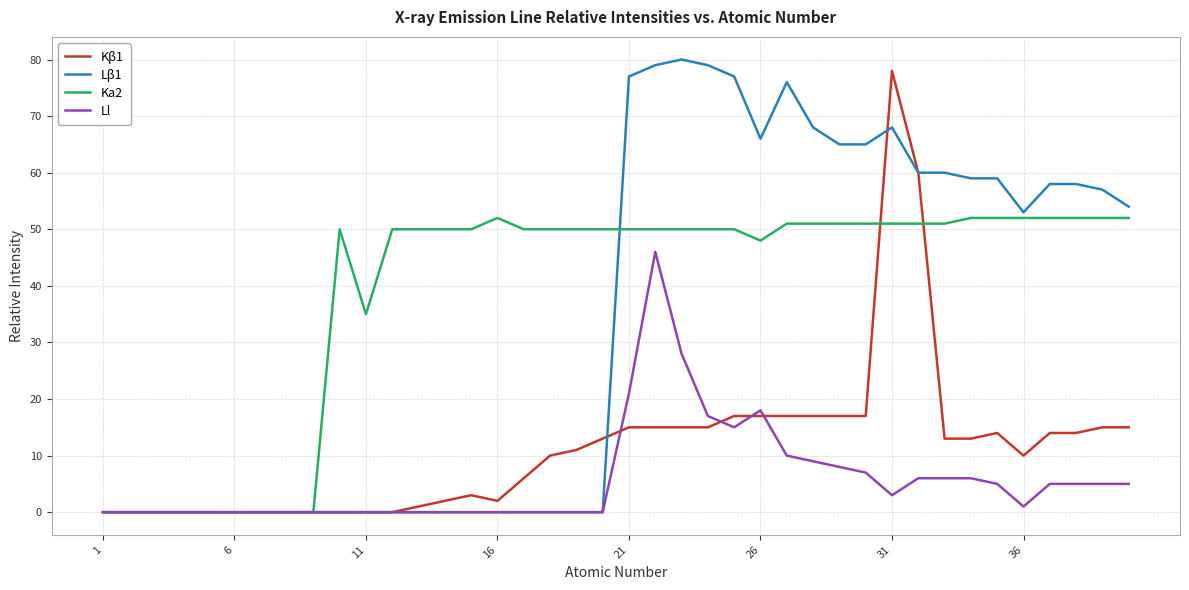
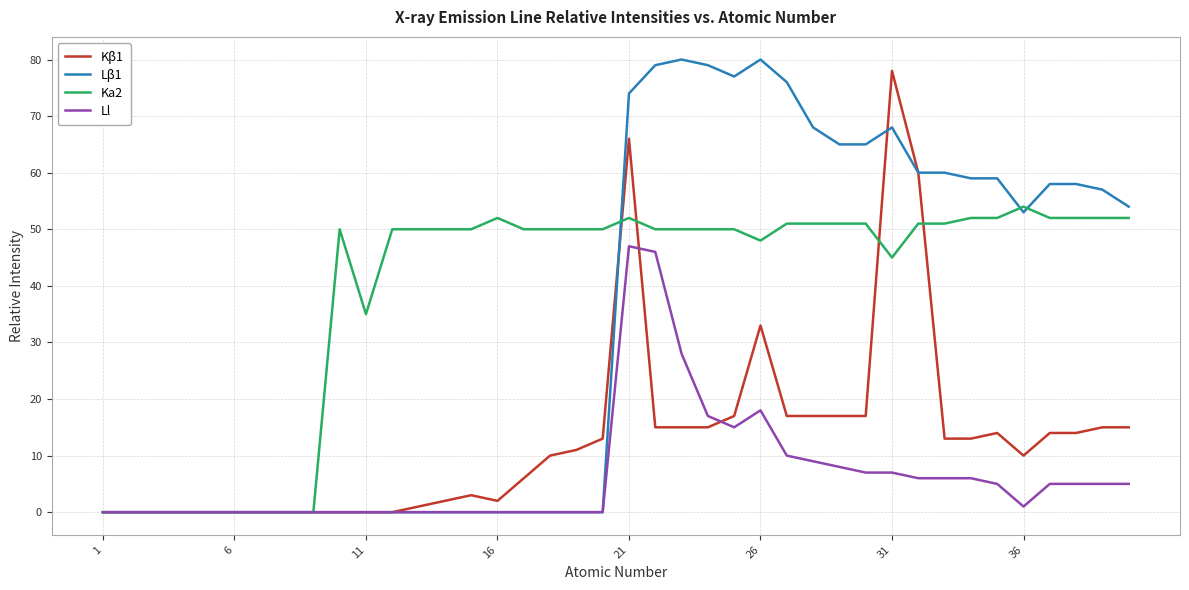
  {
    "Kβ1": {
      "16": 2,
-     "21": 15,
-     "26": 17,
+     "21": 66,
+     "26": 33,
      "31": 78,
      "36": 10
    },
    "Lβ1": {
-     "21": 77,
-     "26": 66,
+     "21": 74,
+     "26": 80,
      "31": 68,
      "36": 53
    },
    "Ka2": {
      "11": 35,
      "16": 52,
-     "21": 50,
+     "21": 52,
      "26": 48,
-     "31": 51,
-     "36": 52
+     "31": 45,
+     "36": 54
    },
    "Ll": {
-     "21": 21,
+     "21": 47,
      "26": 18,
-     "31": 3,
+     "31": 7,
      "36": 1
    }
  }
